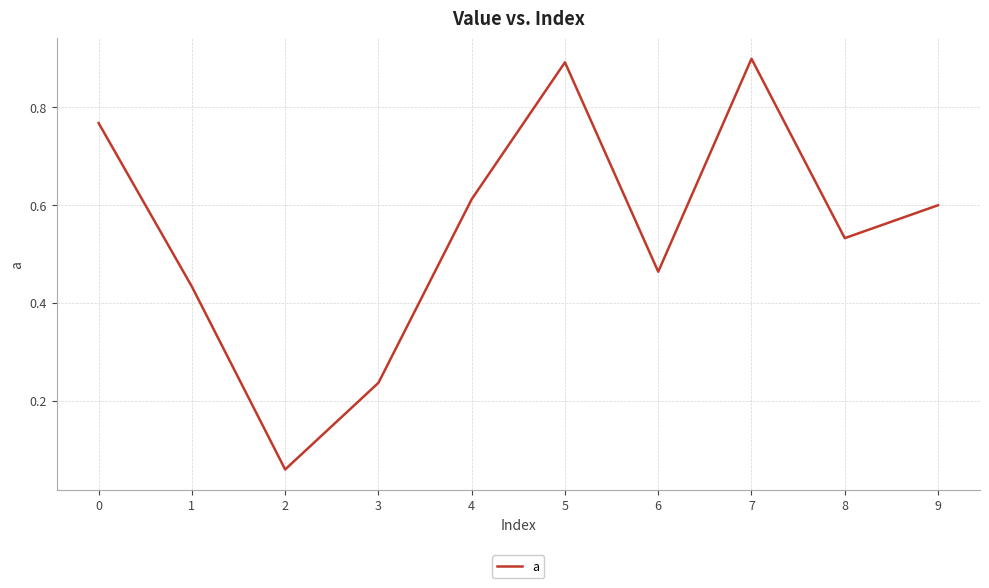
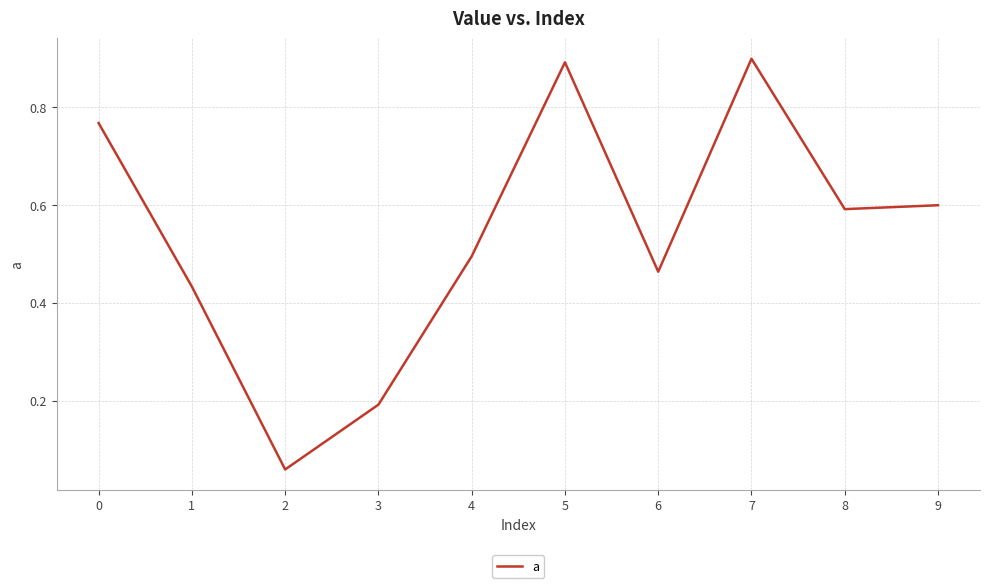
  {
    "0": 0.77,
    "1": 0.43,
    "2": 0.06,
-   "3": 0.24,
-   "4": 0.61,
+   "3": 0.19,
+   "4": 0.50,
    "5": 0.89,
    "6": 0.46,
    "7": 0.90,
-   "8": 0.53,
+   "8": 0.59,
    "9": 0.60
  }
